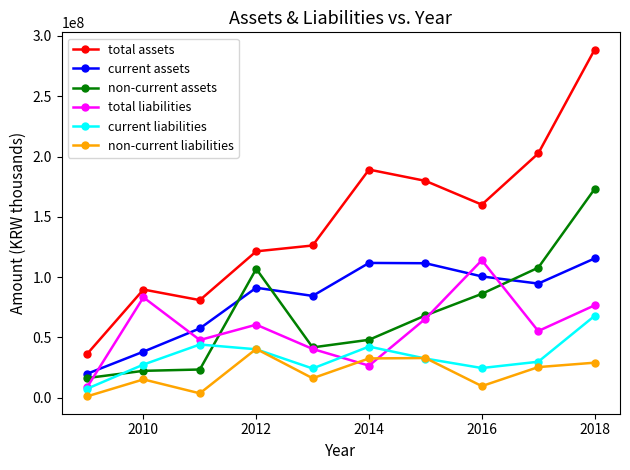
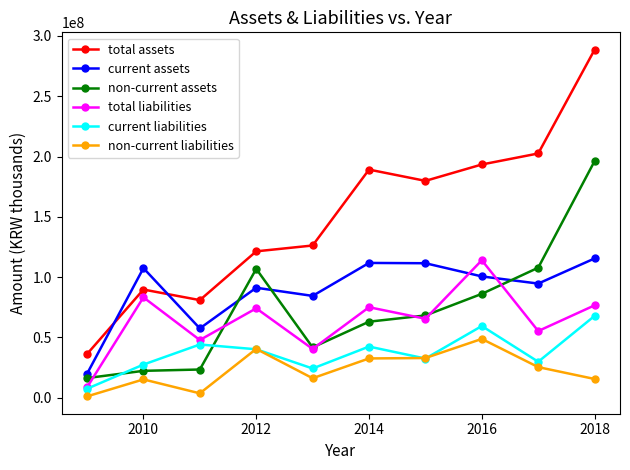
  {
    "total assets": {
      "2010": 90000000,
      "2012": 121000000,
      "2014": 189000000,
-     "2016": 160000000,
+     "2016": 193000000,
      "2018": 289000000
    },
    "current assets": {
-     "2010": 38000000,
+     "2010": 108000000,
      "2012": 91000000,
      "2014": 112000000,
      "2016": 101000000,
      "2018": 116000000
    },
    "non-current assets": {
      "2010": 22000000,
      "2012": 107000000,
-     "2014": 48000000,
+     "2014": 63000000,
      "2016": 86000000,
-     "2018": 173000000
+     "2018": 196000000
    },
    "total liabilities": {
      "2010": 83000000,
-     "2012": 61000000,
-     "2014": 27000000,
+     "2012": 74000000,
+     "2014": 75000000,
      "2016": 114000000,
      "2018": 77000000
    },
    "current liabilities": {
      "2010": 28000000,
      "2014": 42000000,
-     "2016": 25000000,
+     "2016": 60000000,
      "2018": 68000000
    },
    "non-current liabilities": {
      "2010": 15000000,
      "2014": 33000000,
-     "2016": 10000000,
-     "2018": 29000000
+     "2016": 49000000,
+     "2018": 16000000
    }
  }
